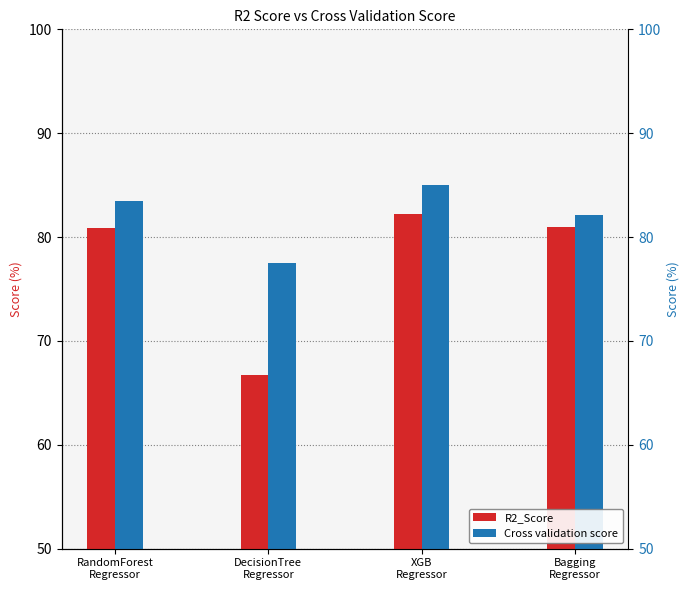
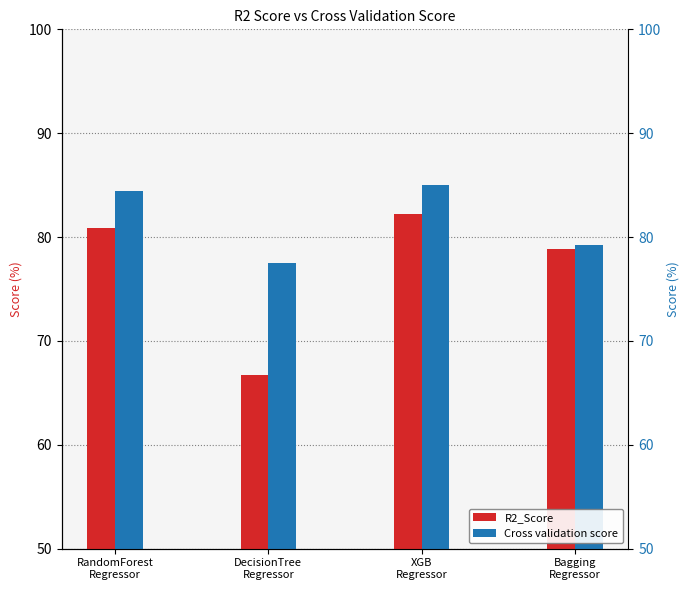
  {
    "R2_Score": {
      "RandomForest Regressor": 80.9,
      "DecisionTree Regressor": 66.7,
      "XGB Regressor": 82.2,
-     "Bagging Regressor": 81.0
+     "Bagging Regressor": 78.8
    },
    "Cross validation score": {
-     "RandomForest Regressor": 83.5,
+     "RandomForest Regressor": 84.5,
      "DecisionTree Regressor": 77.5,
      "XGB Regressor": 85.0,
-     "Bagging Regressor": 82.1
+     "Bagging Regressor": 79.3
    }
  }
